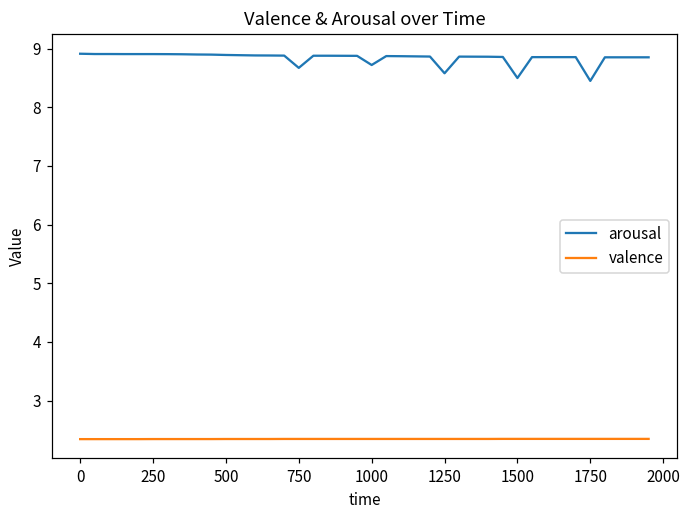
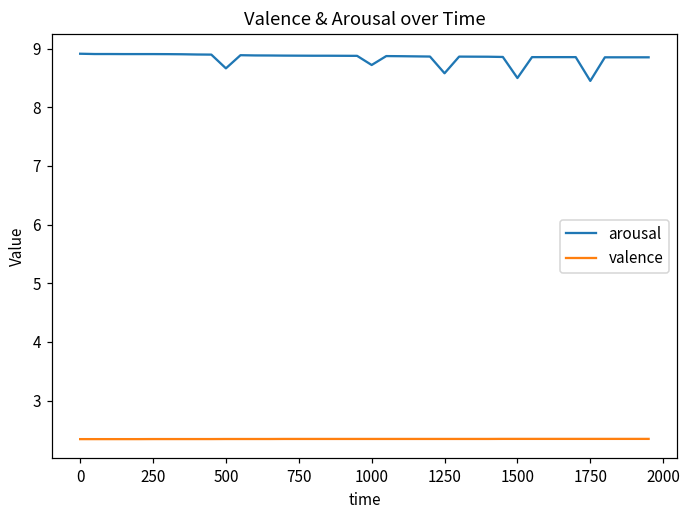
  {
    "arousal": {
      "0": 8.9,
      "250": 8.9,
-     "500": 8.9,
-     "750": 8.7,
+     "500": 8.7,
+     "750": 8.9,
      "1000": 8.7,
      "1250": 8.6,
      "1500": 8.5,
      "1750": 8.4
    },
    "valence": {
      "0": 2.3,
      "250": 2.3,
      "500": 2.3,
      "750": 2.3,
      "1000": 2.3,
      "1250": 2.3,
      "1500": 2.3,
      "1750": 2.3
    }
  }
